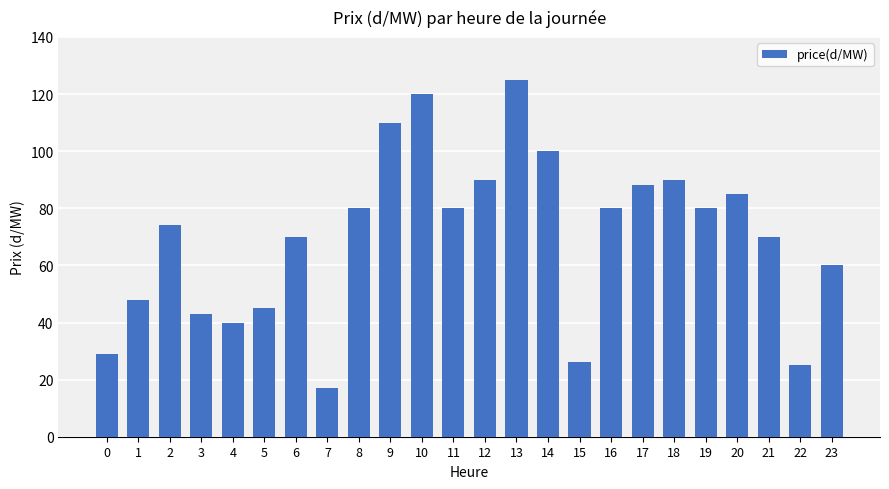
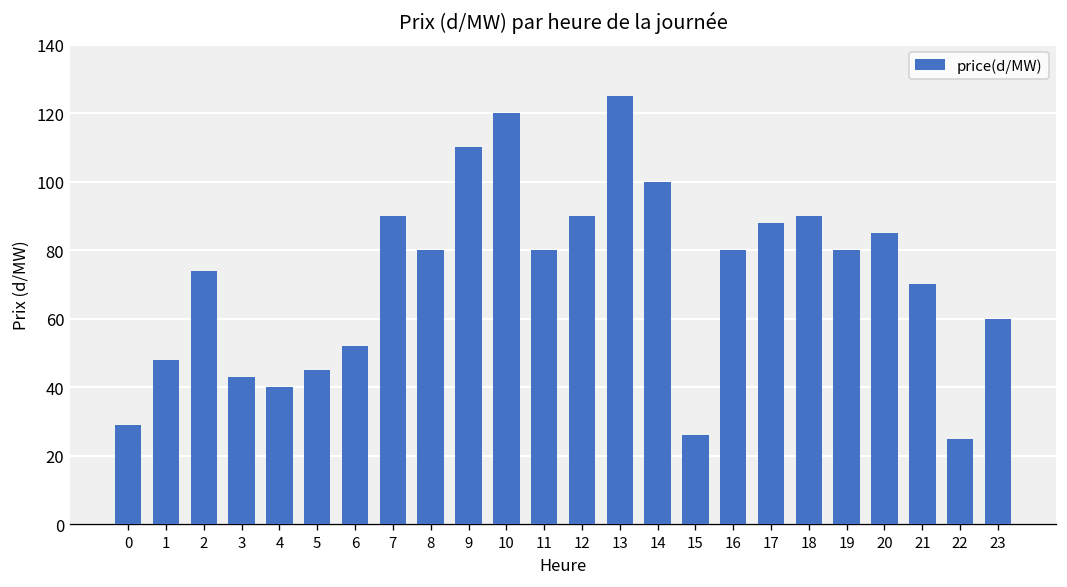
  {
    "0": 29,
    "1": 48,
    "2": 74,
    "3": 43,
    "4": 40,
    "5": 45,
-   "6": 70,
-   "7": 17,
+   "6": 52,
+   "7": 90,
    "8": 80,
    "9": 110,
    "10": 120,
    "11": 80,
    "12": 90,
    "13": 125,
    "14": 100,
    "15": 26,
    "16": 80,
    "17": 88,
    "18": 90,
    "19": 80,
    "20": 85,
    "21": 70,
    "22": 25,
    "23": 60
  }
